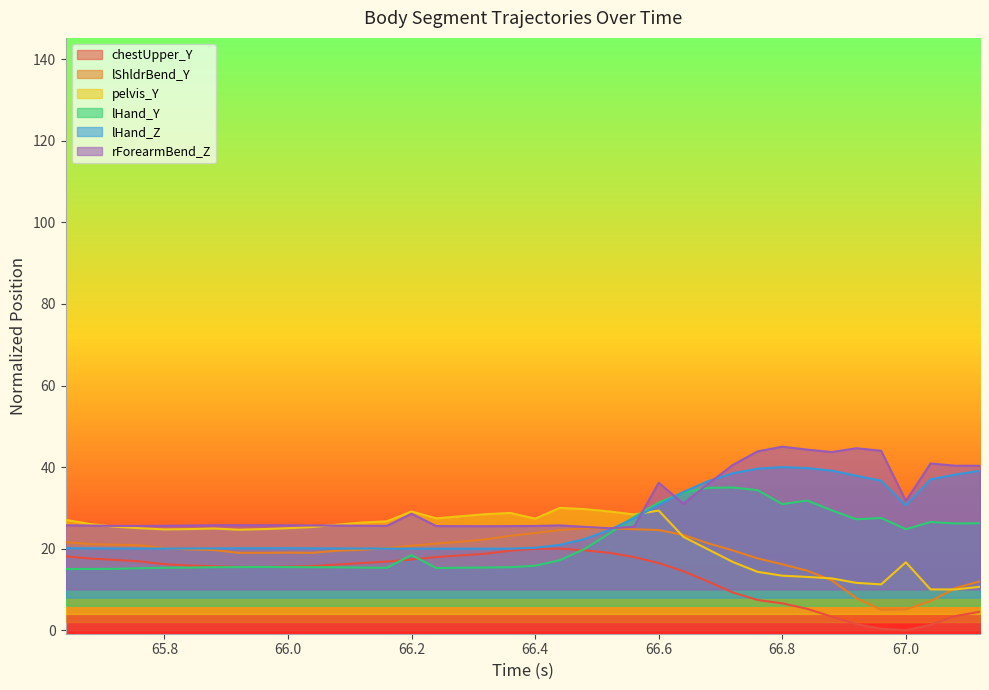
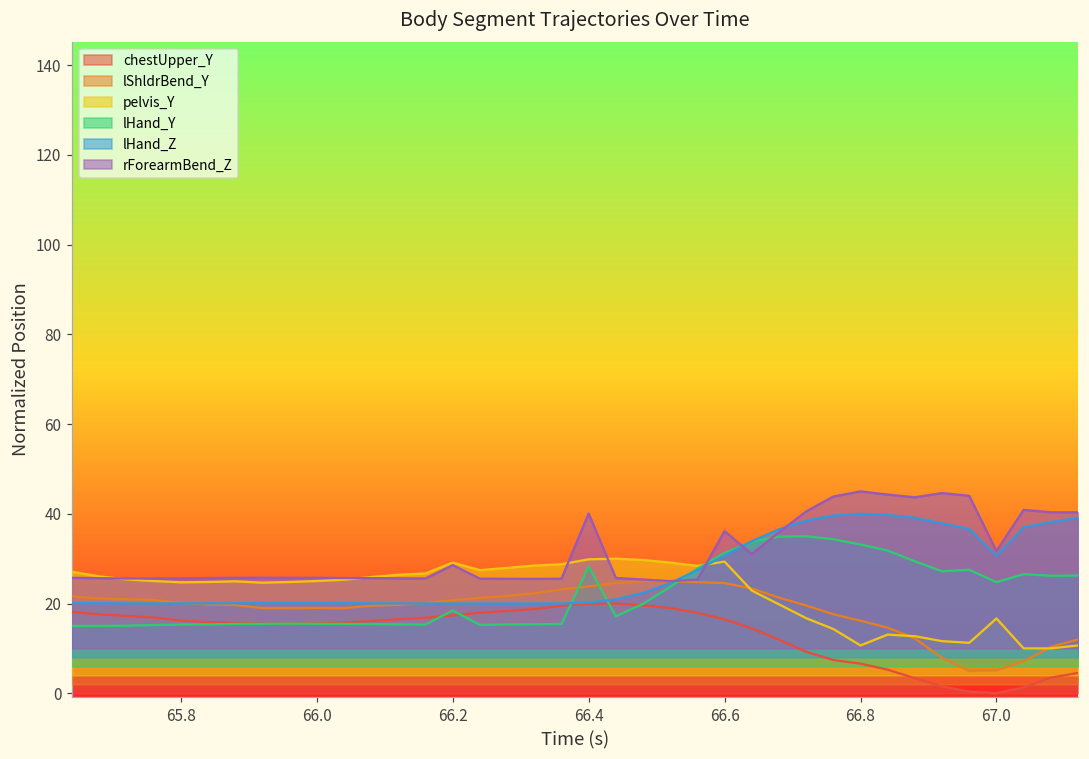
  {
    "pelvis_Y": {
      "65.8": 25,
      "66.0": 25,
-     "66.4": 27,
+     "66.4": 30,
      "66.6": 29,
-     "66.8": 13,
+     "66.8": 11,
      "67.0": 17
    },
    "lHand_Y": {
      "65.8": 15,
      "66.2": 18,
-     "66.4": 16,
-     "66.8": 31,
+     "66.4": 28,
+     "66.8": 33,
      "67.0": 25
    },
    "lHand_Z": {
      "66.0": 20,
      "66.2": 20,
      "66.8": 40,
      "67.0": 31
    },
    "rForearmBend_Z": {
      "65.8": 26,
      "66.0": 26,
-     "66.4": 26,
+     "66.4": 40,
      "66.6": 36,
      "66.8": 45,
      "67.0": 32
    }
  }
